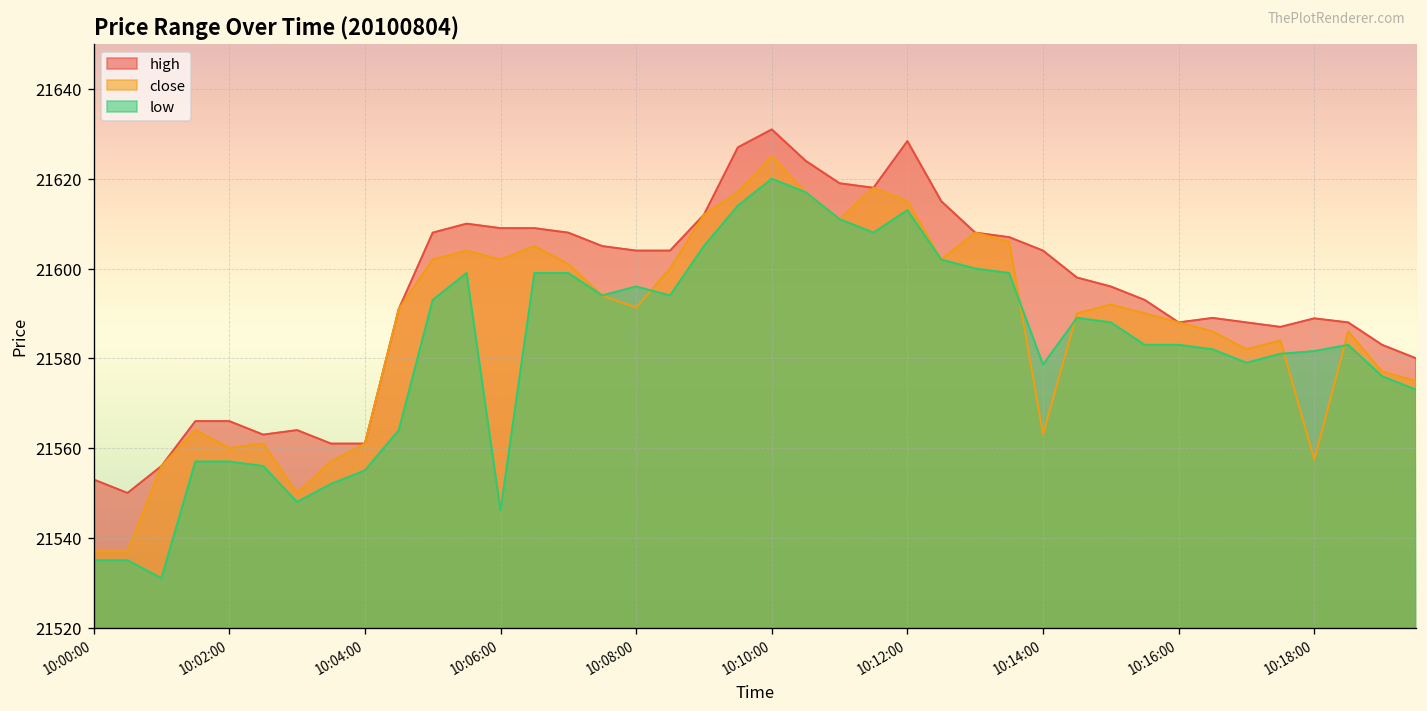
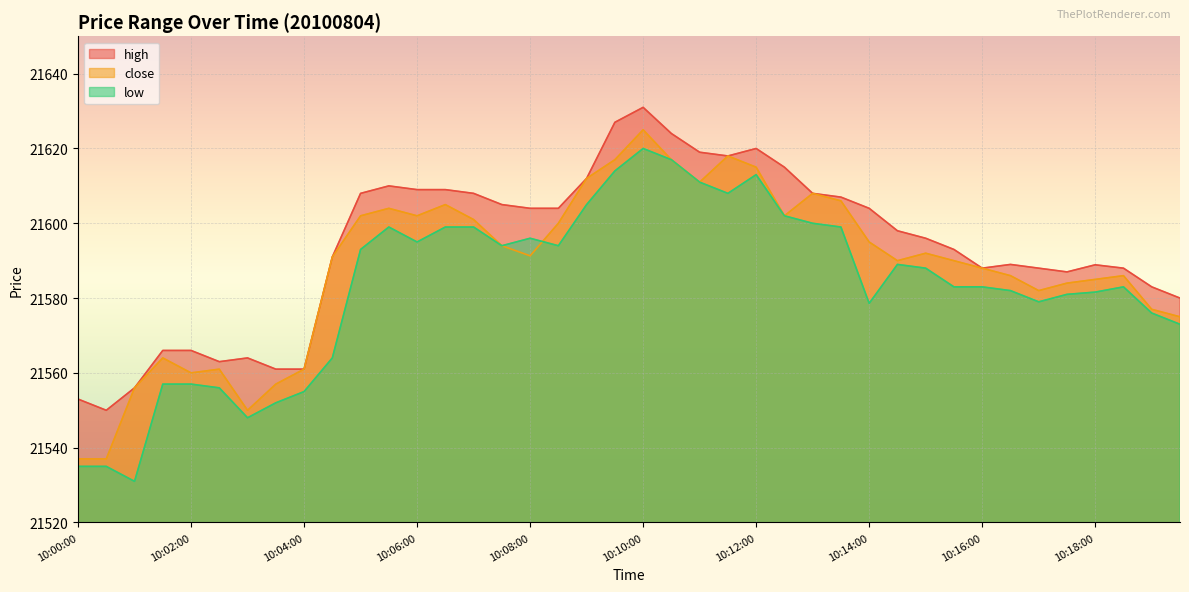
  {
    "high": {
      "10:00:00": 21553,
      "10:02:00": 21566,
      "10:06:00": 21609,
      "10:08:00": 21604,
      "10:10:00": 21631,
-     "10:12:00": 21628,
+     "10:12:00": 21620,
      "10:14:00": 21604,
      "10:18:00": 21589
    },
    "close": {
      "10:00:00": 21537,
      "10:02:00": 21560,
      "10:06:00": 21602,
      "10:08:00": 21591,
      "10:10:00": 21625,
      "10:12:00": 21615,
-     "10:14:00": 21563,
-     "10:18:00": 21557
+     "10:14:00": 21595,
+     "10:18:00": 21585
    },
    "low": {
      "10:00:00": 21535,
      "10:02:00": 21557,
      "10:04:00": 21555,
-     "10:06:00": 21546,
+     "10:06:00": 21595,
      "10:08:00": 21596,
      "10:10:00": 21620,
      "10:12:00": 21613,
      "10:14:00": 21579,
      "10:16:00": 21583,
      "10:18:00": 21582
    }
  }
